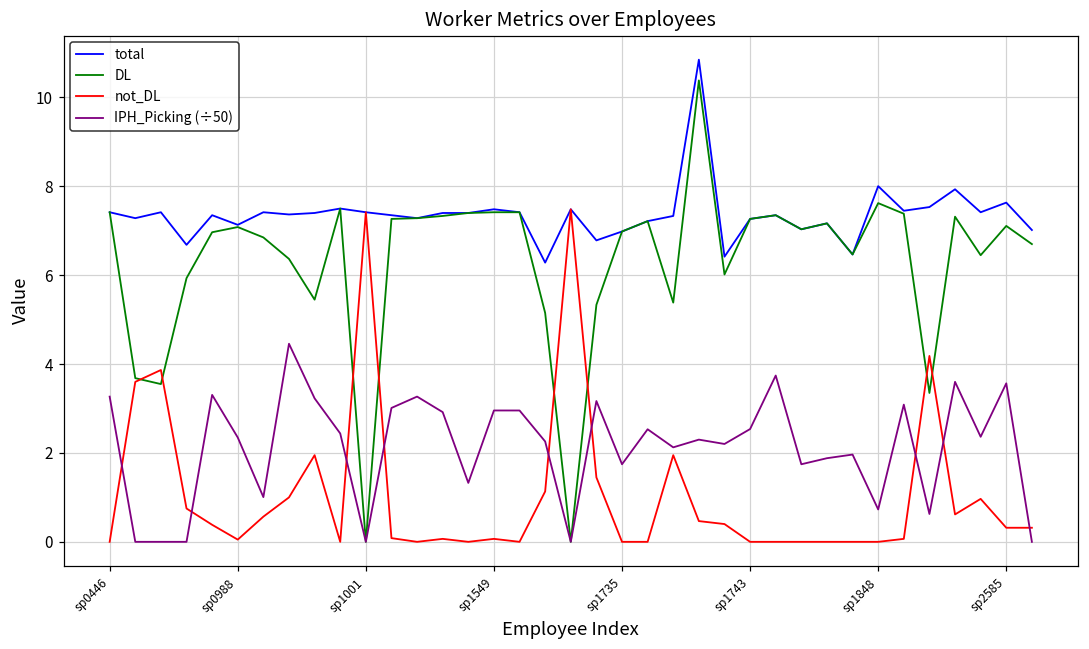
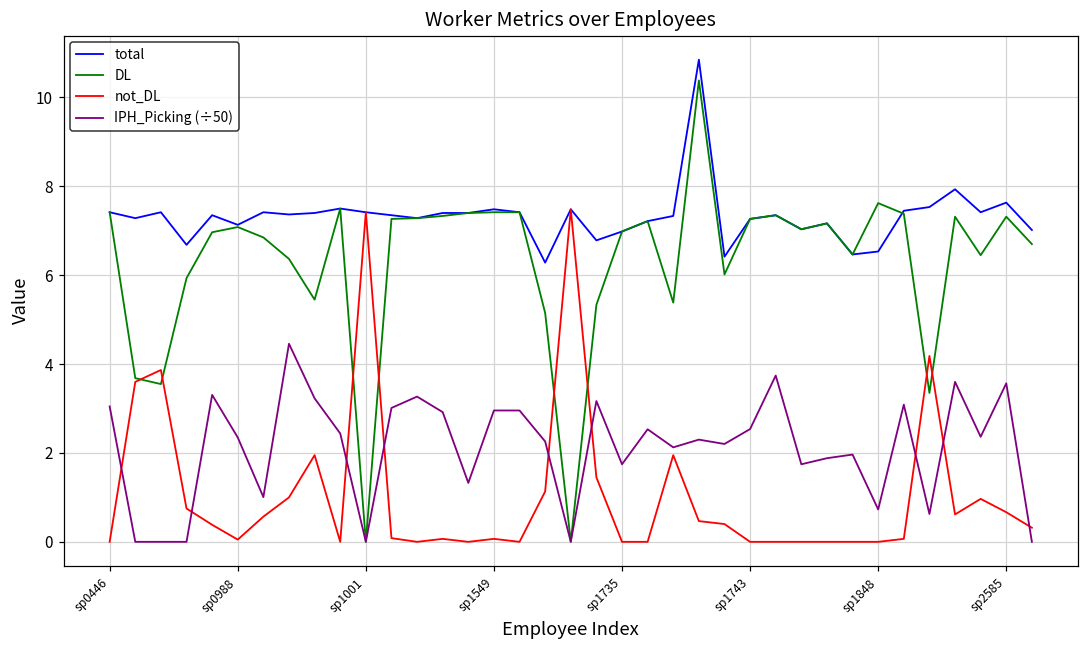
  {
    "total": {
      "sp1549": 7.5,
-     "sp1848": 8.0,
+     "sp1848": 6.5,
      "sp2585": 7.6
    },
    "DL": {
      "sp1549": 7.4,
      "sp1848": 7.6,
-     "sp2585": 7.1
+     "sp2585": 7.3
    },
    "not_DL": {
      "sp0446": 0.0,
      "sp0988": 0.1,
      "sp1549": 0.1,
      "sp1735": 0.0,
      "sp1743": 0.0,
      "sp1848": 0.0,
-     "sp2585": 0.3
+     "sp2585": 0.7
    },
    "IPH_Picking (÷50)": {
-     "sp0446": 3.3,
+     "sp0446": 3.0,
      "sp0988": 2.3,
      "sp1549": 3.0,
      "sp1735": 1.7,
      "sp1743": 2.5,
      "sp1848": 0.7,
      "sp2585": 3.6
    }
  }
